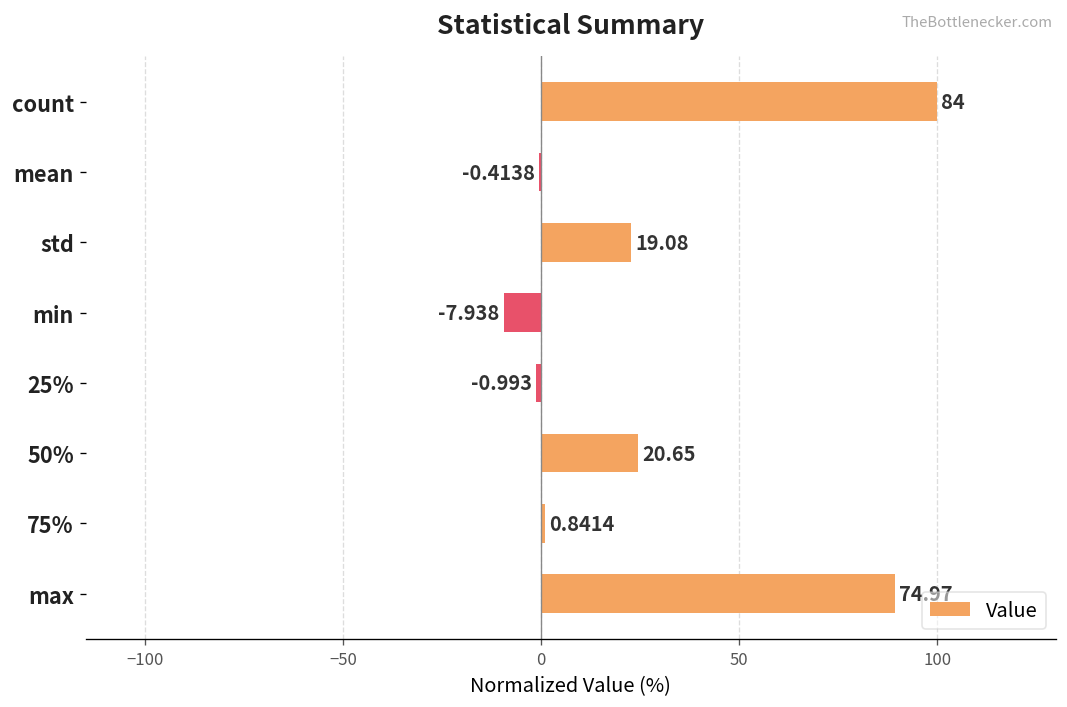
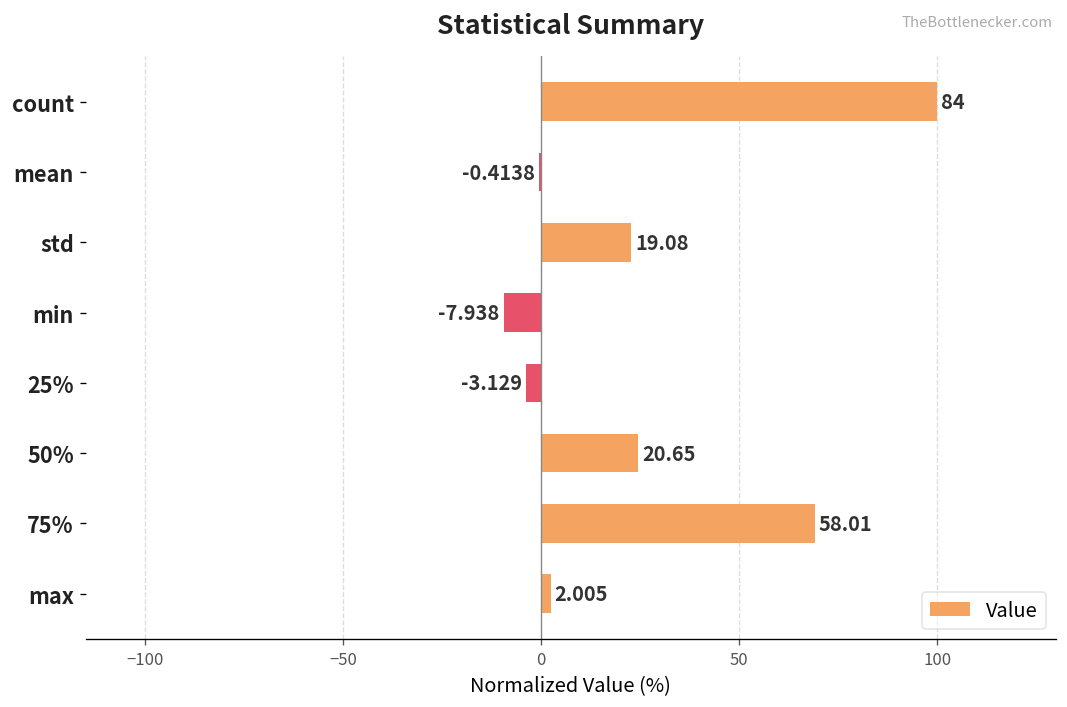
  {
-   "25%": -0.993,
-   "75%": 0.8414,
-   "max": 74.97
+   "25%": -3.129,
+   "75%": 58.01,
+   "max": 2.005
  }
